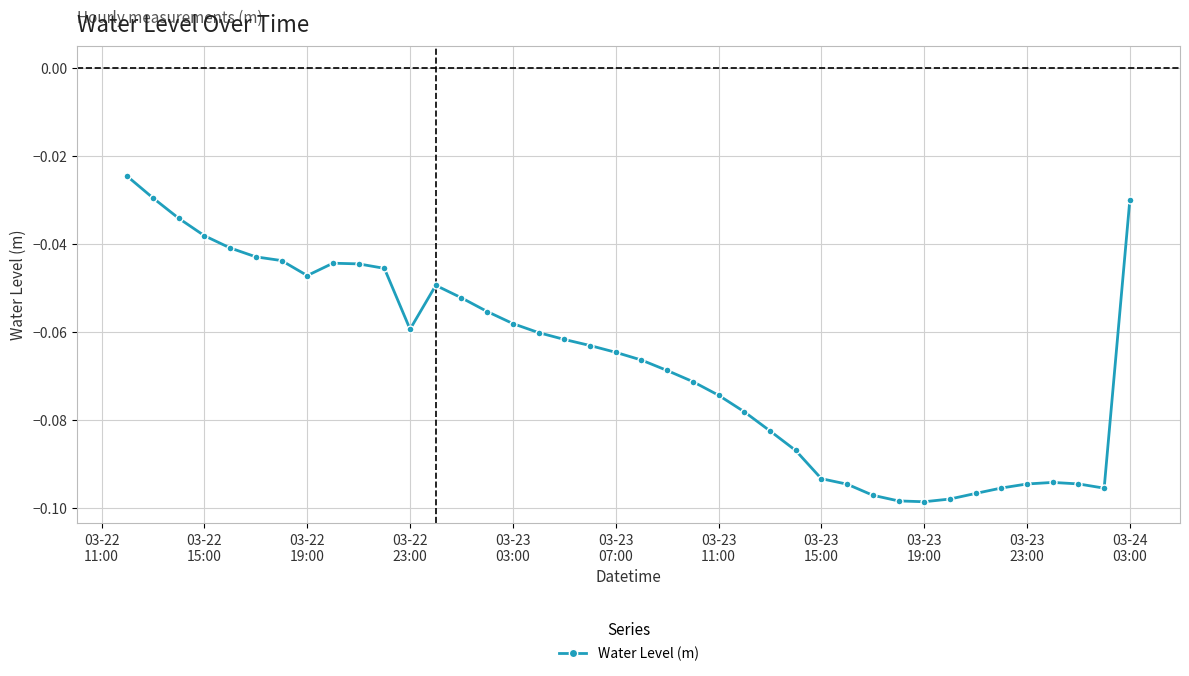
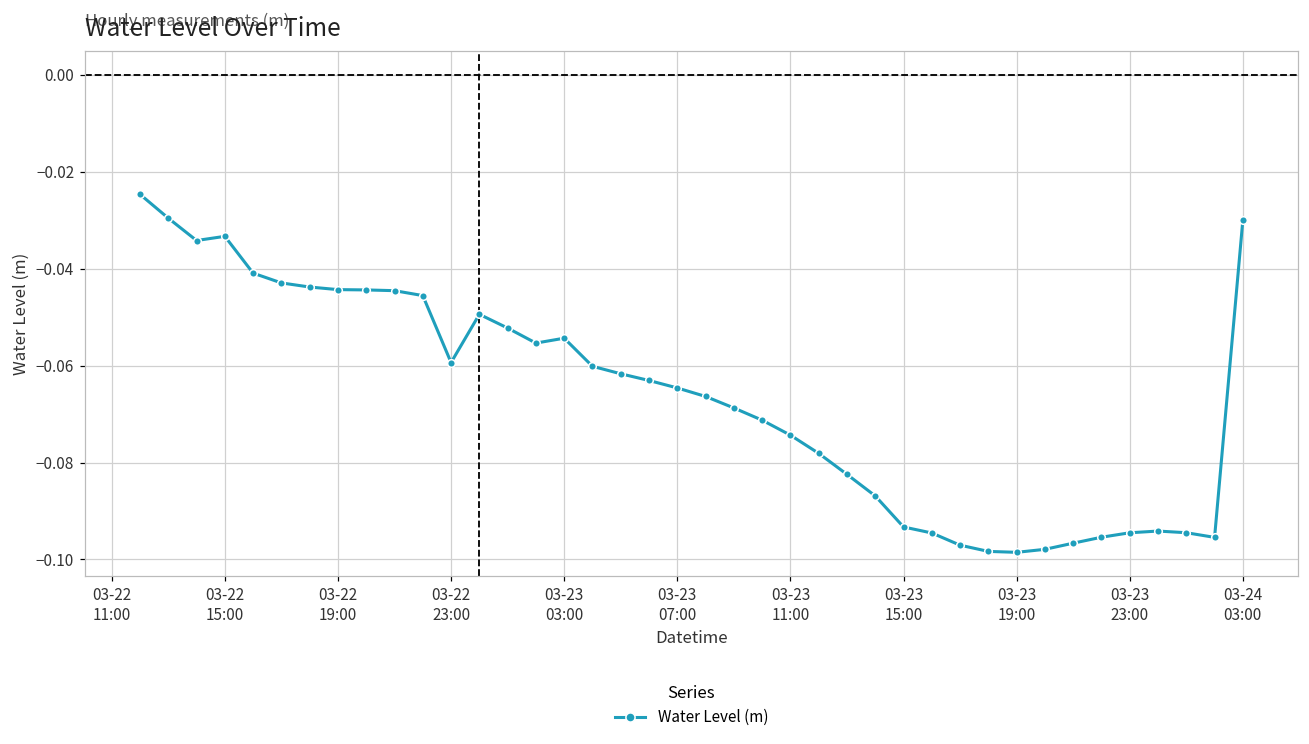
  {
-   "03-22 15:00": -0.038,
-   "03-22 19:00": -0.047,
+   "03-22 15:00": -0.033,
+   "03-22 19:00": -0.044,
    "03-22 23:00": -0.059,
-   "03-23 03:00": -0.058,
+   "03-23 03:00": -0.054,
    "03-23 07:00": -0.065,
    "03-23 11:00": -0.074,
    "03-23 15:00": -0.093,
    "03-23 19:00": -0.099,
    "03-23 23:00": -0.094,
    "03-24 03:00": -0.030
  }
